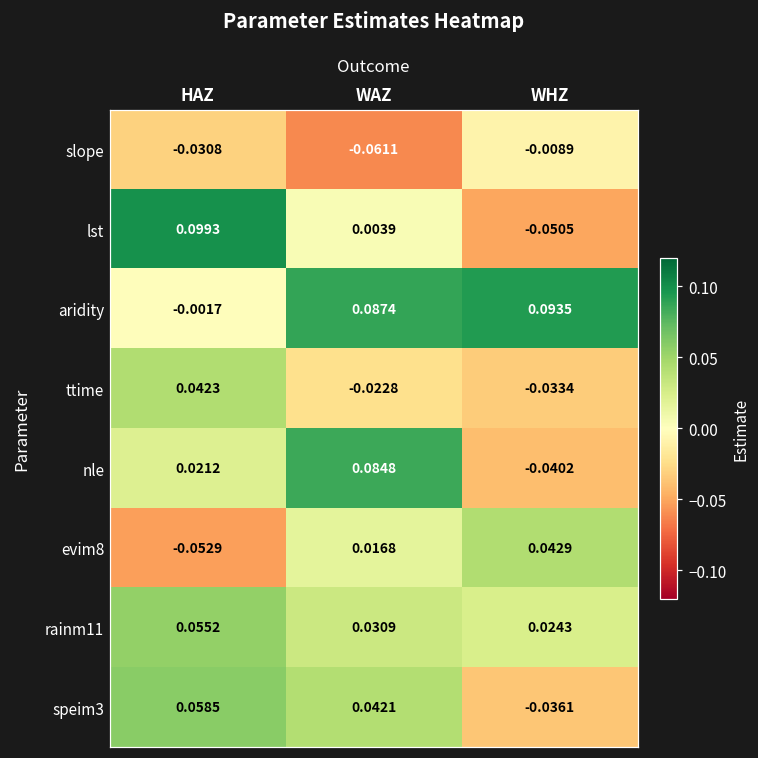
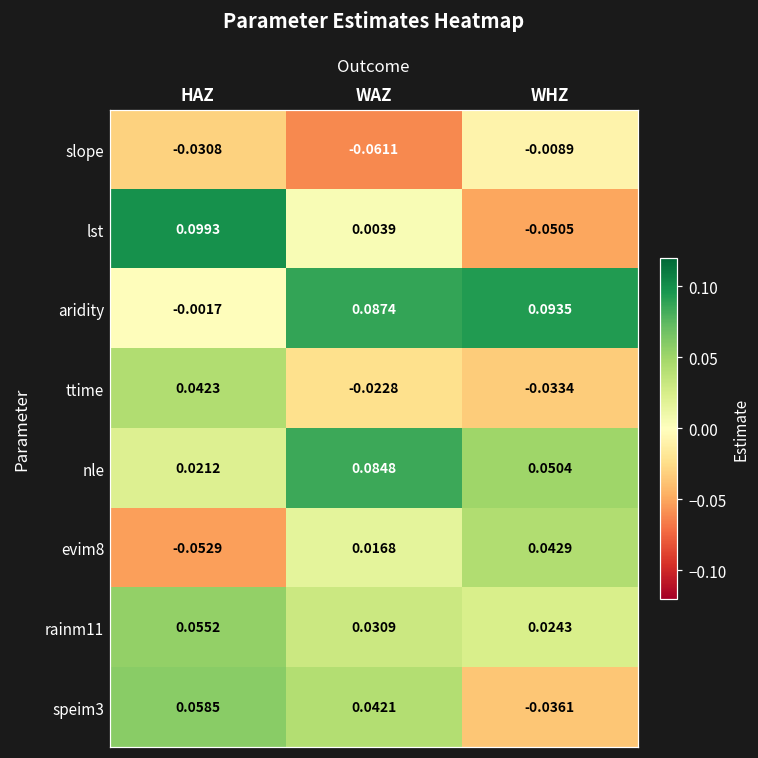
  {
    "slope": {
      "HAZ": -0.0308,
      "WAZ": -0.0611,
      "WHZ": -0.0089
    },
    "lst": {
      "HAZ": 0.0993,
      "WAZ": 0.0039,
      "WHZ": -0.0505
    },
    "aridity": {
      "HAZ": -0.0017,
      "WAZ": 0.0874,
      "WHZ": 0.0935
    },
    "ttime": {
      "HAZ": 0.0423,
      "WAZ": -0.0228,
      "WHZ": -0.0334
    },
    "nle": {
      "HAZ": 0.0212,
      "WAZ": 0.0848,
-     "WHZ": -0.0402
+     "WHZ": 0.0504
    },
    "evim8": {
      "HAZ": -0.0529,
      "WAZ": 0.0168,
      "WHZ": 0.0429
    },
    "rainm11": {
      "HAZ": 0.0552,
      "WAZ": 0.0309,
      "WHZ": 0.0243
    },
    "speim3": {
      "HAZ": 0.0585,
      "WAZ": 0.0421,
      "WHZ": -0.0361
    }
  }
